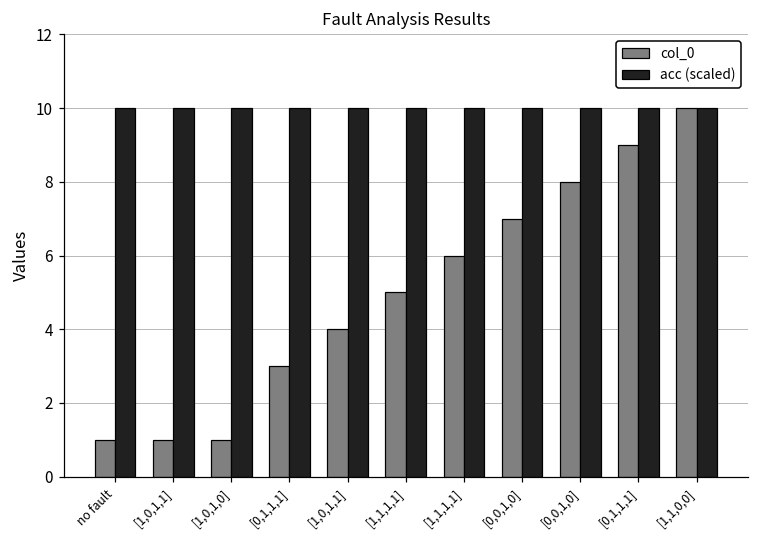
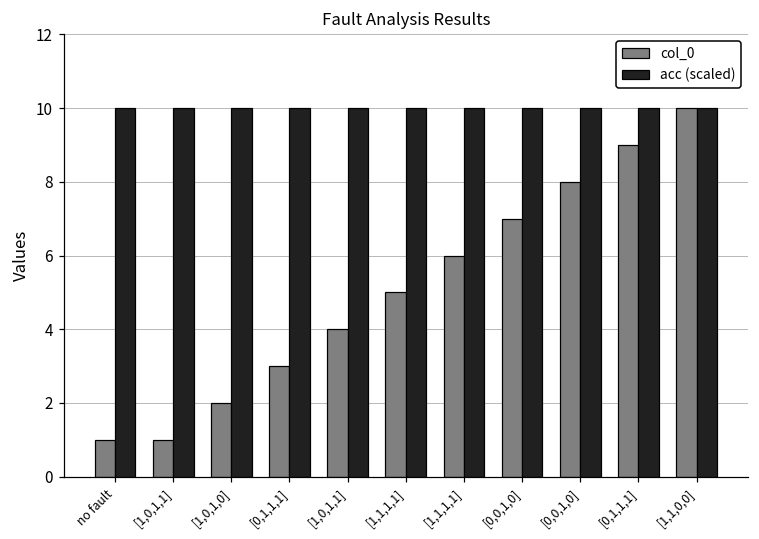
  {
    "col_0": {
      "no fault": 1,
-     "[1,0,1,0]": 1,
+     "[1,0,1,0]": 2,
      "[1,1,0,0]": 10
    },
    "acc (scaled)": {
      "no fault": 10,
      "[1,0,1,0]": 10,
      "[1,1,0,0]": 10
    }
  }
